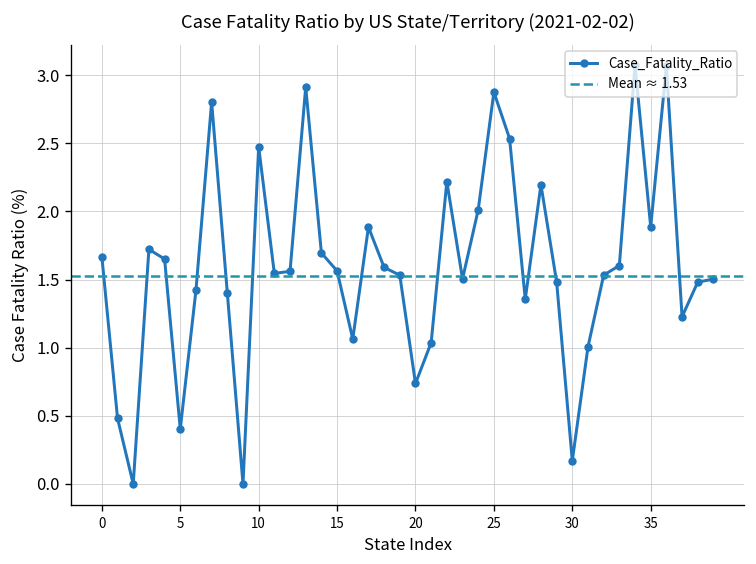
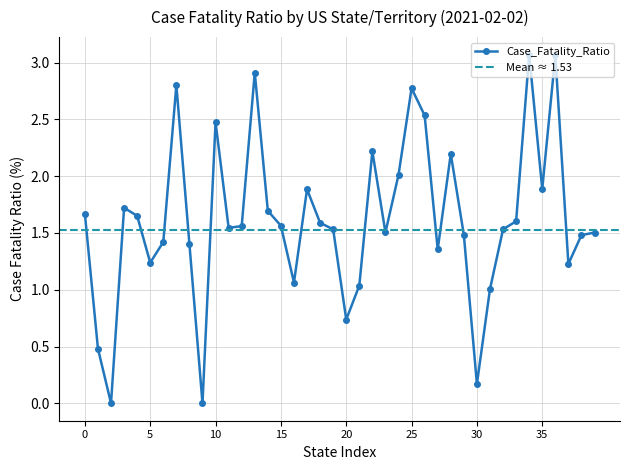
  {
    "0": 1.67,
-   "5": 0.40,
+   "5": 1.24,
    "10": 2.48,
    "15": 1.56,
    "20": 0.74,
-   "25": 2.88,
+   "25": 2.77,
    "30": 0.17,
    "35": 1.89
  }
